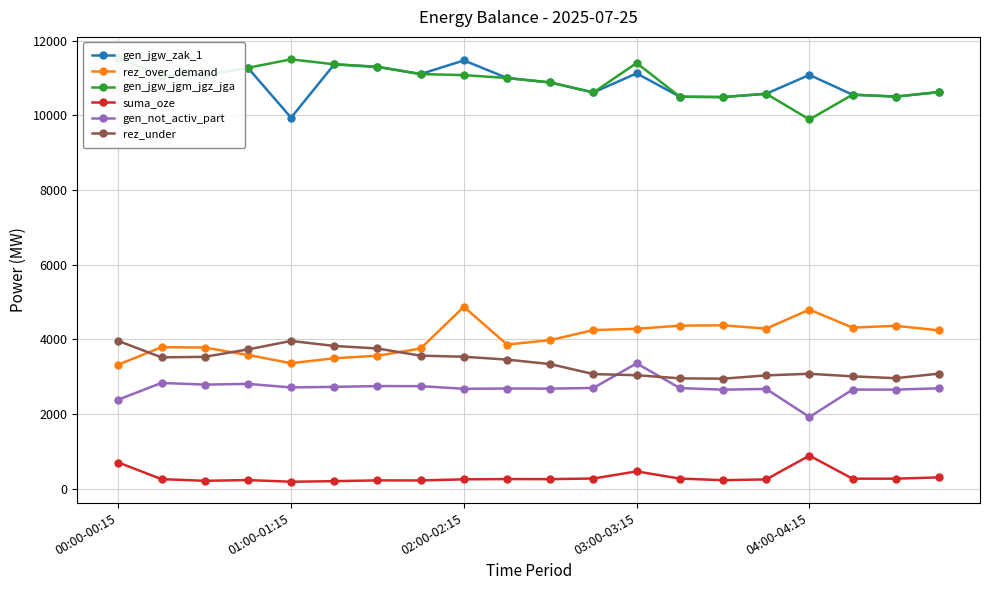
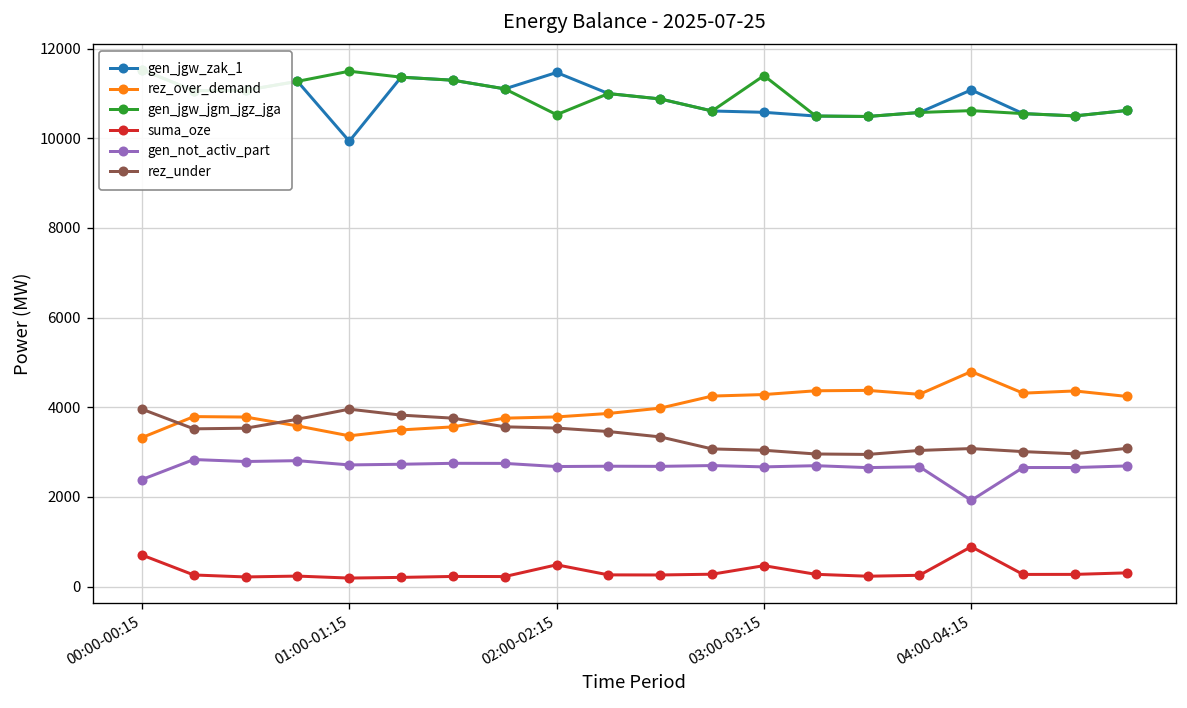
  {
    "gen_jgw_zak_1": {
      "01:00-01:15": 9900,
      "02:00-02:15": 11500,
-     "03:00-03:15": 11100,
+     "03:00-03:15": 10600,
      "04:00-04:15": 11100
    },
    "rez_over_demand": {
      "00:00-00:15": 3300,
      "01:00-01:15": 3400,
-     "02:00-02:15": 4900,
+     "02:00-02:15": 3800,
      "03:00-03:15": 4300,
      "04:00-04:15": 4800
    },
    "gen_jgw_jgm_jgz_jga": {
      "01:00-01:15": 11500,
-     "02:00-02:15": 11100,
+     "02:00-02:15": 10500,
      "03:00-03:15": 11400,
-     "04:00-04:15": 9900
+     "04:00-04:15": 10600
    },
    "suma_oze": {
      "00:00-00:15": 700,
      "01:00-01:15": 200,
-     "02:00-02:15": 300,
+     "02:00-02:15": 500,
      "03:00-03:15": 500,
      "04:00-04:15": 900
    },
    "gen_not_activ_part": {
      "00:00-00:15": 2400,
      "01:00-01:15": 2700,
      "02:00-02:15": 2700,
-     "03:00-03:15": 3400,
+     "03:00-03:15": 2700,
      "04:00-04:15": 1900
    },
    "rez_under": {
      "00:00-00:15": 4000,
      "01:00-01:15": 4000,
      "02:00-02:15": 3500,
      "03:00-03:15": 3000,
      "04:00-04:15": 3100
    }
  }
